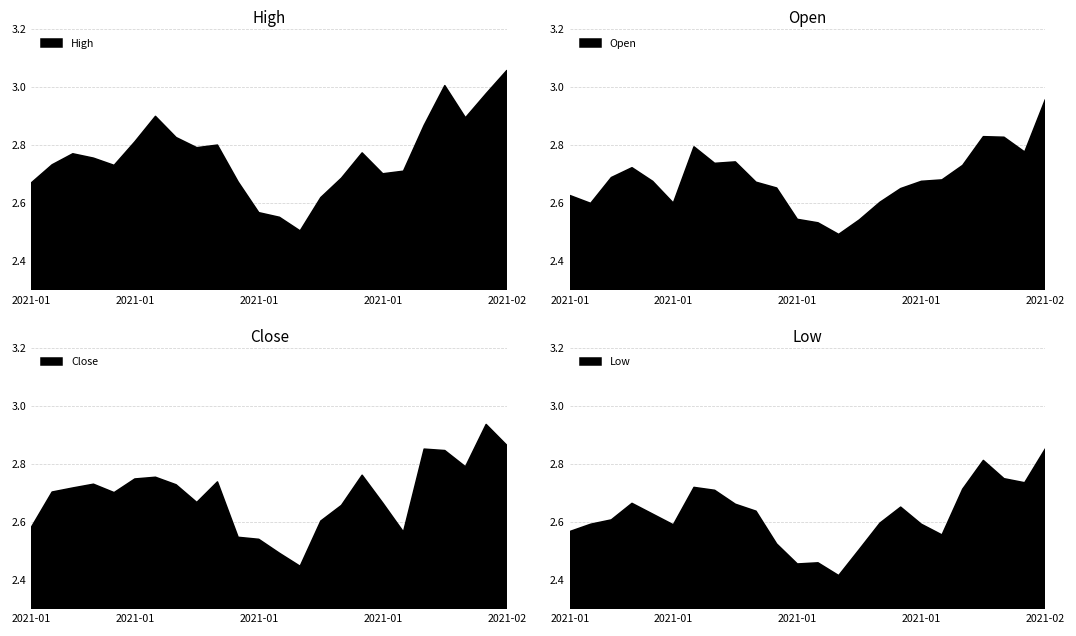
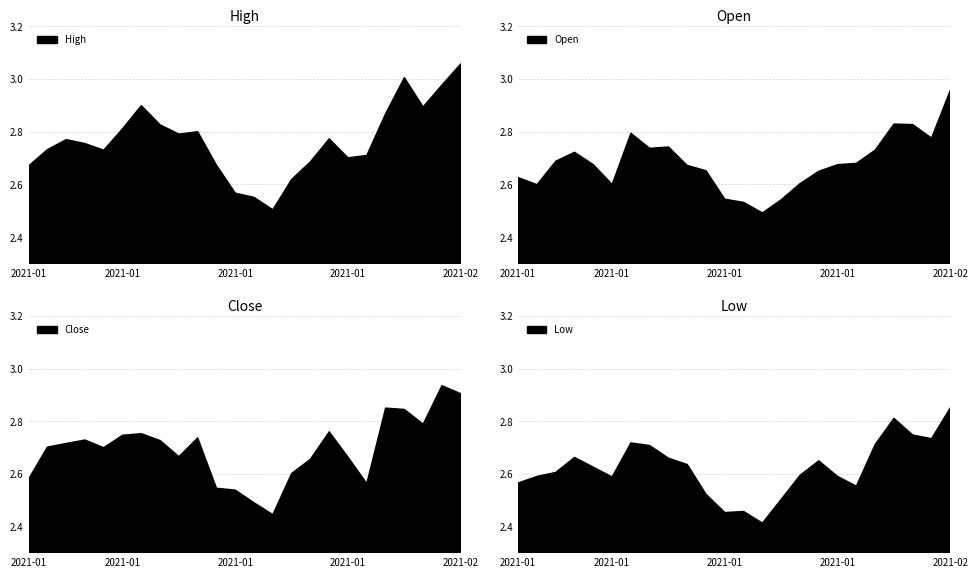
  {
    "High": {
      "2021-02": 3.06
    },
    "Open": {
      "2021-02": 2.96
    },
    "Close": {
-     "2021-02": 2.86
+     "2021-02": 2.90
    },
    "Low": {
      "2021-02": 2.85
    }
  }
